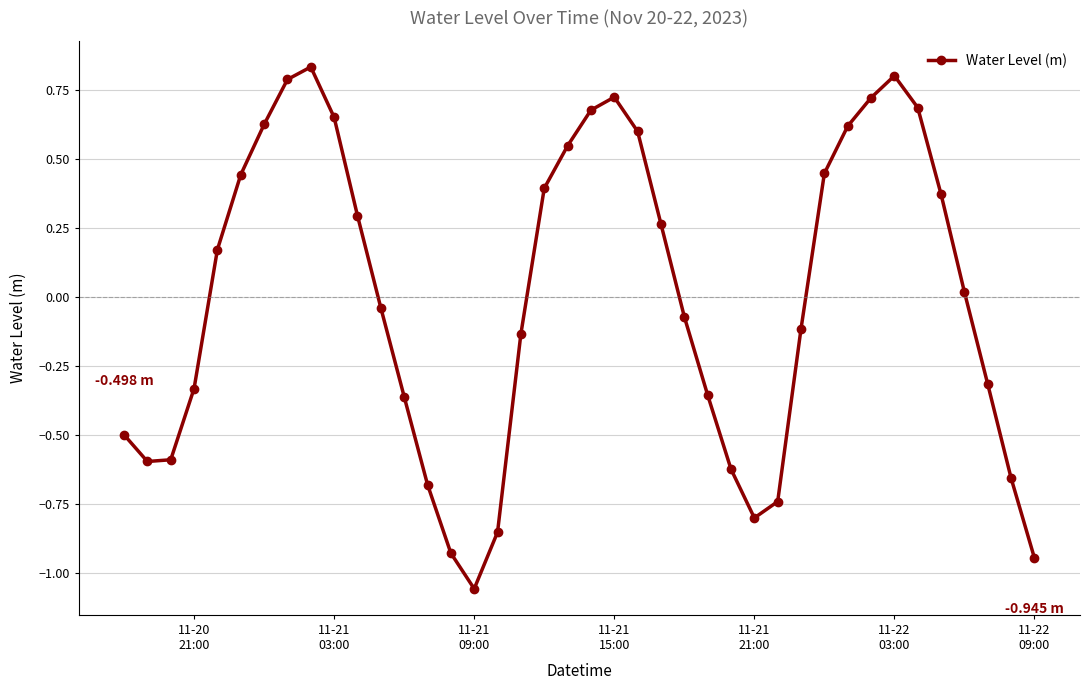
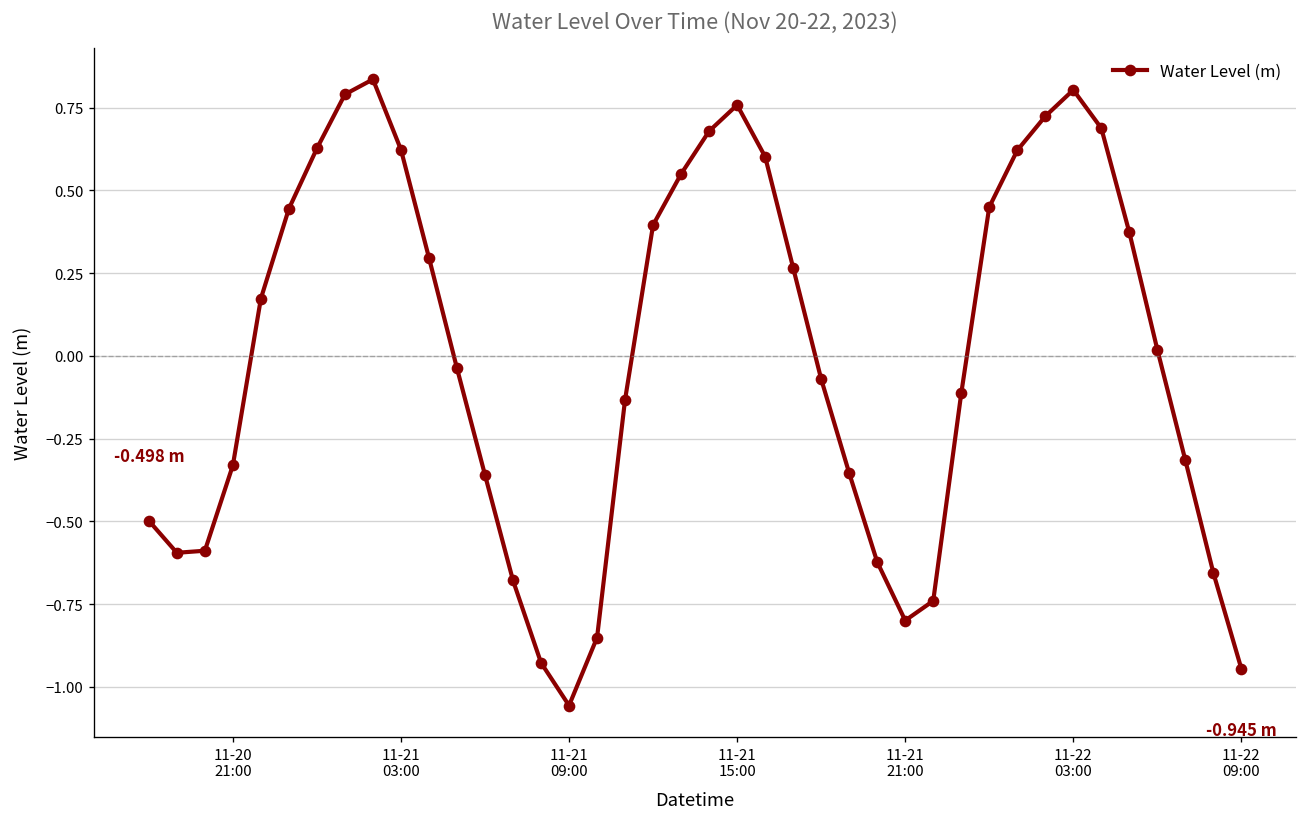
  {
    "11-20 21:00": -0.33,
-   "11-21 03:00": 0.65,
+   "11-21 03:00": 0.62,
    "11-21 09:00": -1.06,
-   "11-21 15:00": 0.73,
+   "11-21 15:00": 0.76,
    "11-21 21:00": -0.80,
    "11-22 03:00": 0.80,
    "11-22 09:00": -0.95
  }
